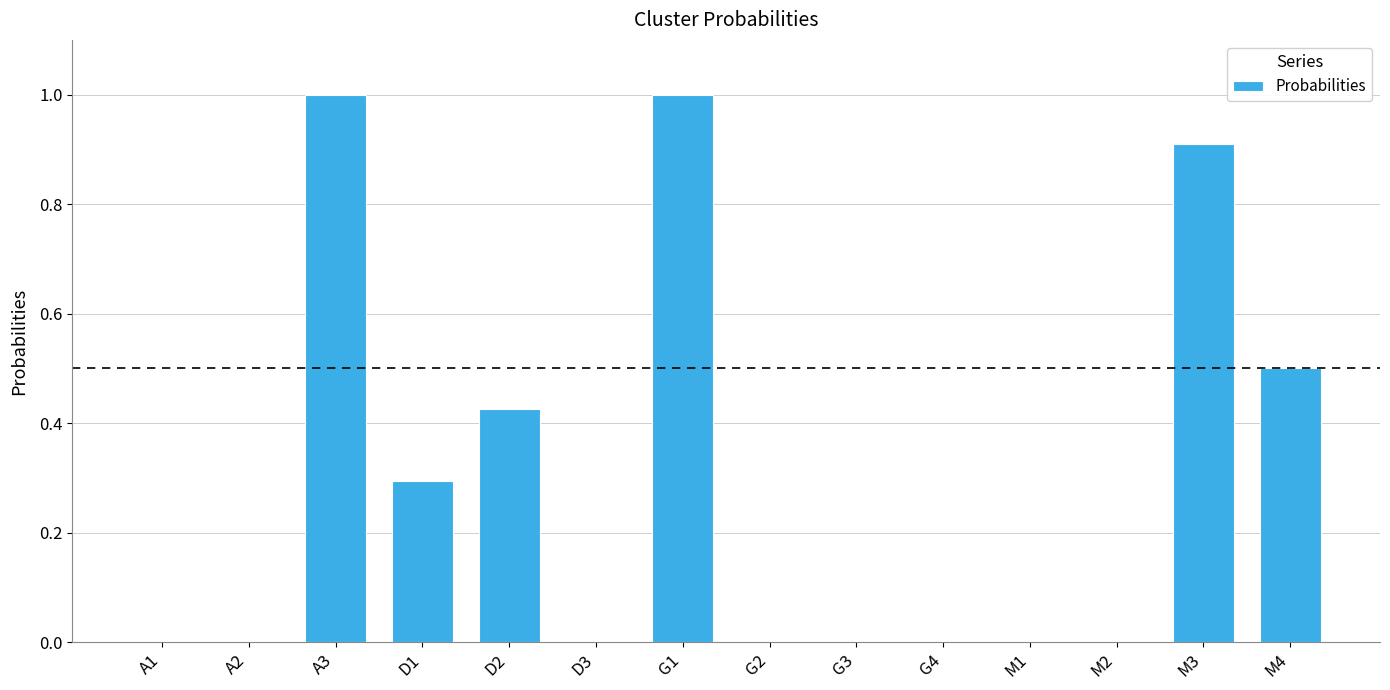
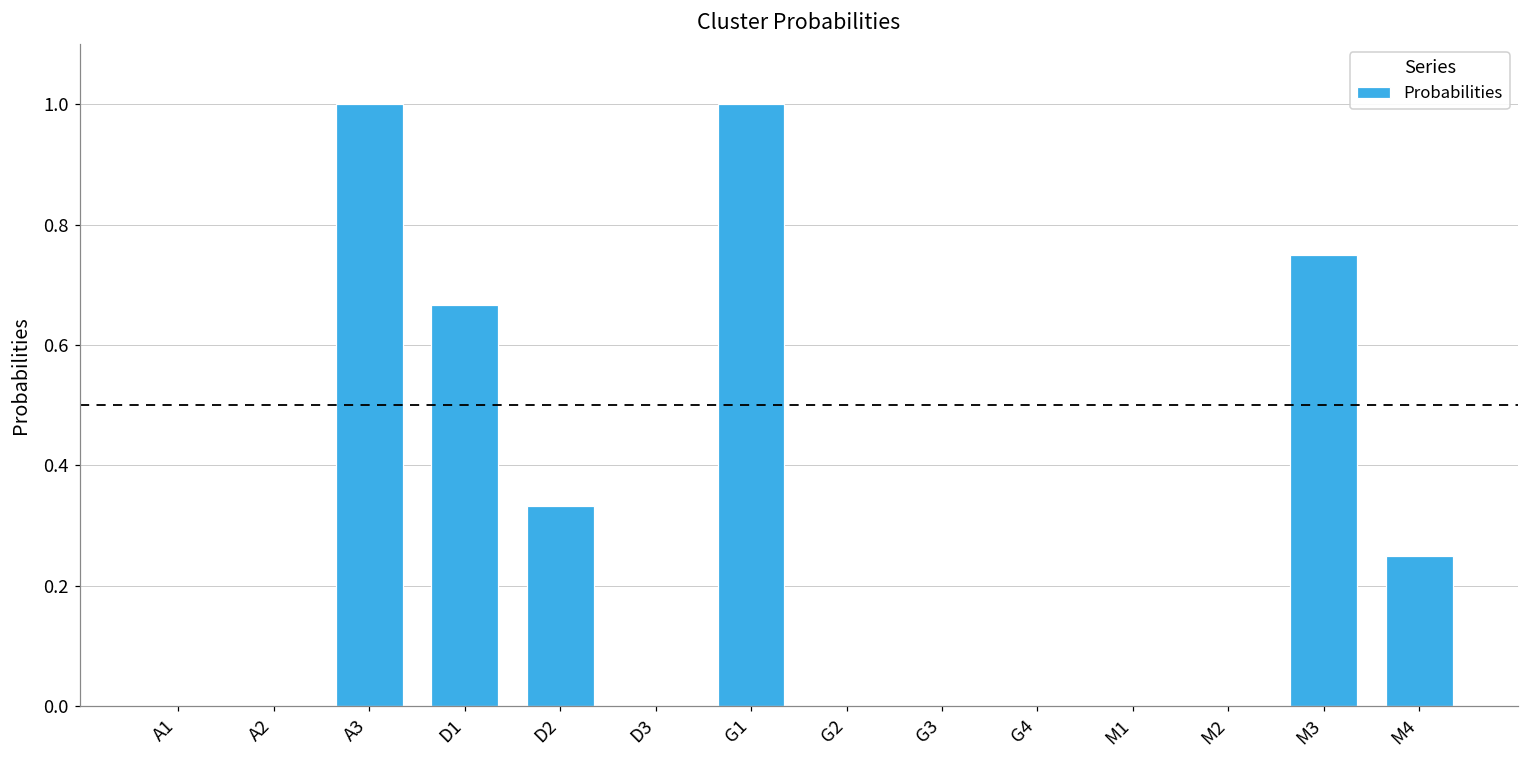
  {
    "A1": 0.00,
    "A2": 0.00,
    "A3": 1.00,
-   "D1": 0.29,
-   "D2": 0.43,
+   "D1": 0.67,
+   "D2": 0.33,
    "D3": 0.00,
    "G1": 1.00,
    "G2": 0.00,
    "G3": 0.00,
    "G4": 0.00,
    "M1": 0.00,
    "M2": 0.00,
-   "M3": 0.91,
-   "M4": 0.50
+   "M3": 0.75,
+   "M4": 0.25
  }
